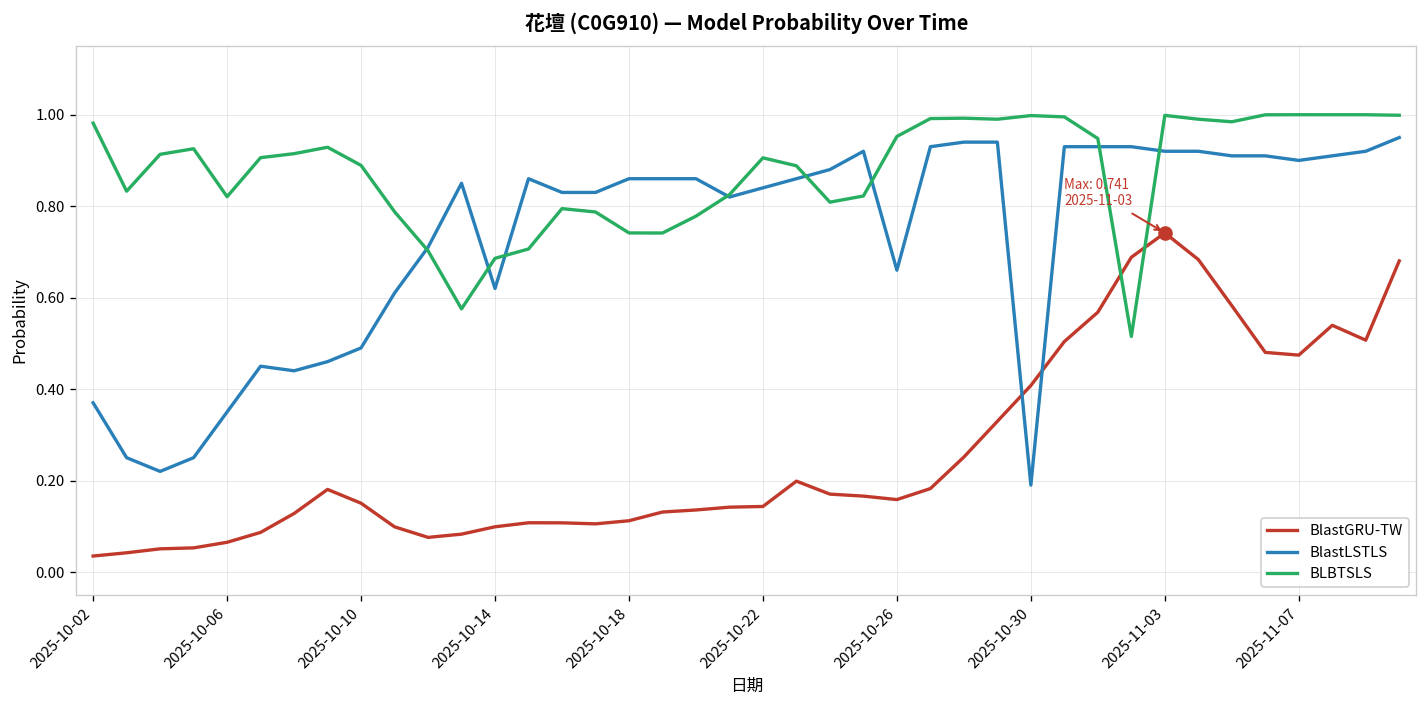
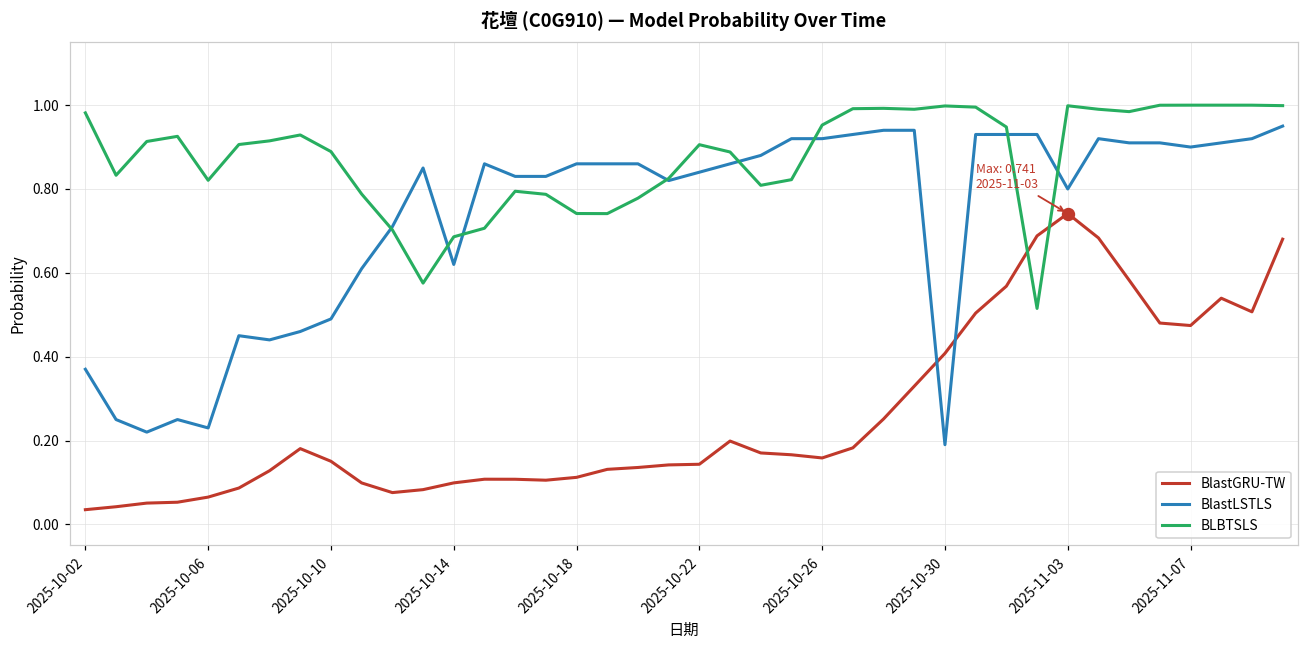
  {
    "BlastLSTLS": {
      "2025-10-02": 0.37,
-     "2025-10-06": 0.35,
+     "2025-10-06": 0.23,
      "2025-10-10": 0.49,
      "2025-10-14": 0.62,
      "2025-10-18": 0.86,
      "2025-10-22": 0.84,
-     "2025-10-26": 0.66,
+     "2025-10-26": 0.92,
      "2025-10-30": 0.19,
-     "2025-11-03": 0.92,
+     "2025-11-03": 0.80,
      "2025-11-07": 0.90
    },
    "BLBTSLS": {
      "2025-10-02": 0.98,
      "2025-10-06": 0.82,
      "2025-10-10": 0.89,
      "2025-10-14": 0.69,
      "2025-10-18": 0.74,
      "2025-10-22": 0.91,
      "2025-10-26": 0.95,
      "2025-10-30": 1.00,
      "2025-11-03": 1.00,
      "2025-11-07": 1.00
    }
  }
